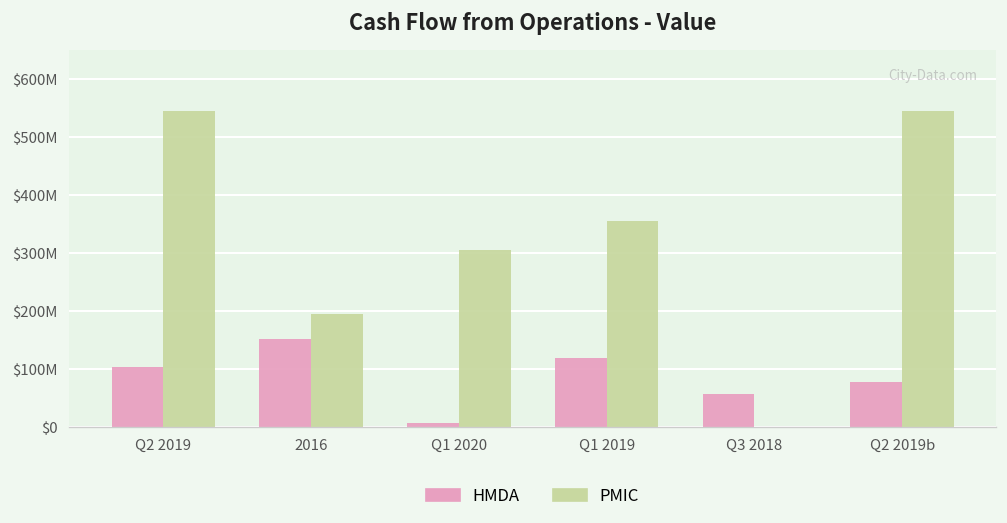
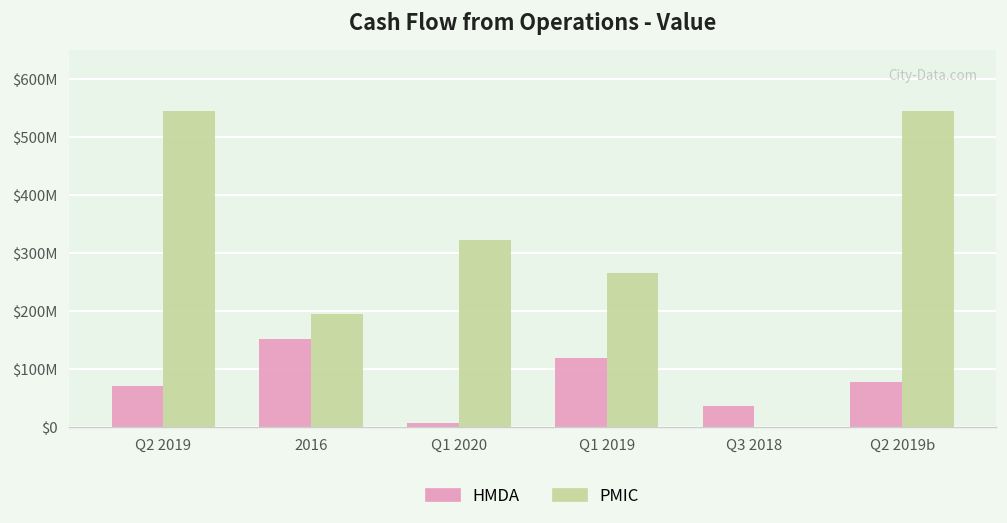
  {
    "HMDA": {
-     "Q2 2019": "$100000000",
+     "Q2 2019": "$70000000",
      "2016": "$150000000",
      "Q1 2020": "$10000000",
      "Q1 2019": "$120000000",
-     "Q3 2018": "$60000000",
+     "Q3 2018": "$40000000",
      "Q2 2019b": "$80000000"
    },
    "PMIC": {
      "Q2 2019": "$540000000",
      "2016": "$190000000",
-     "Q1 2020": "$310000000",
-     "Q1 2019": "$360000000",
+     "Q1 2020": "$320000000",
+     "Q1 2019": "$260000000",
      "Q3 2018": "$0",
      "Q2 2019b": "$540000000"
    }
  }
